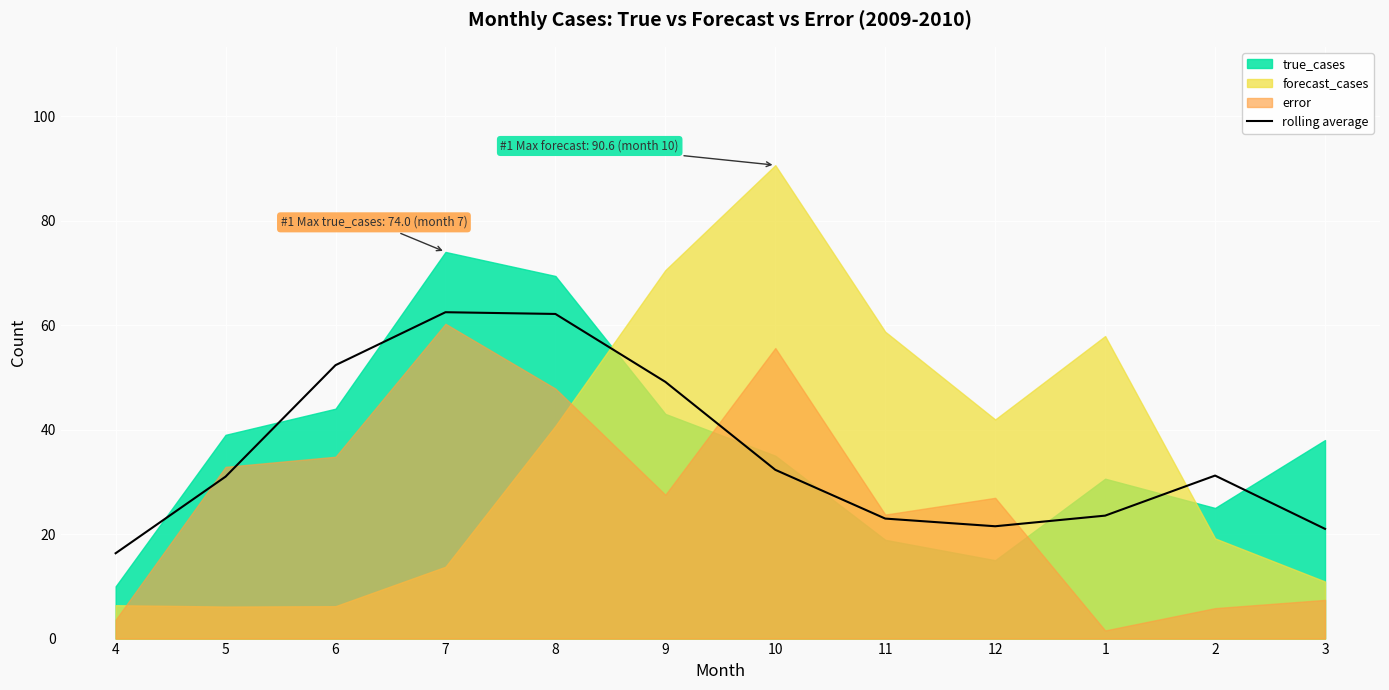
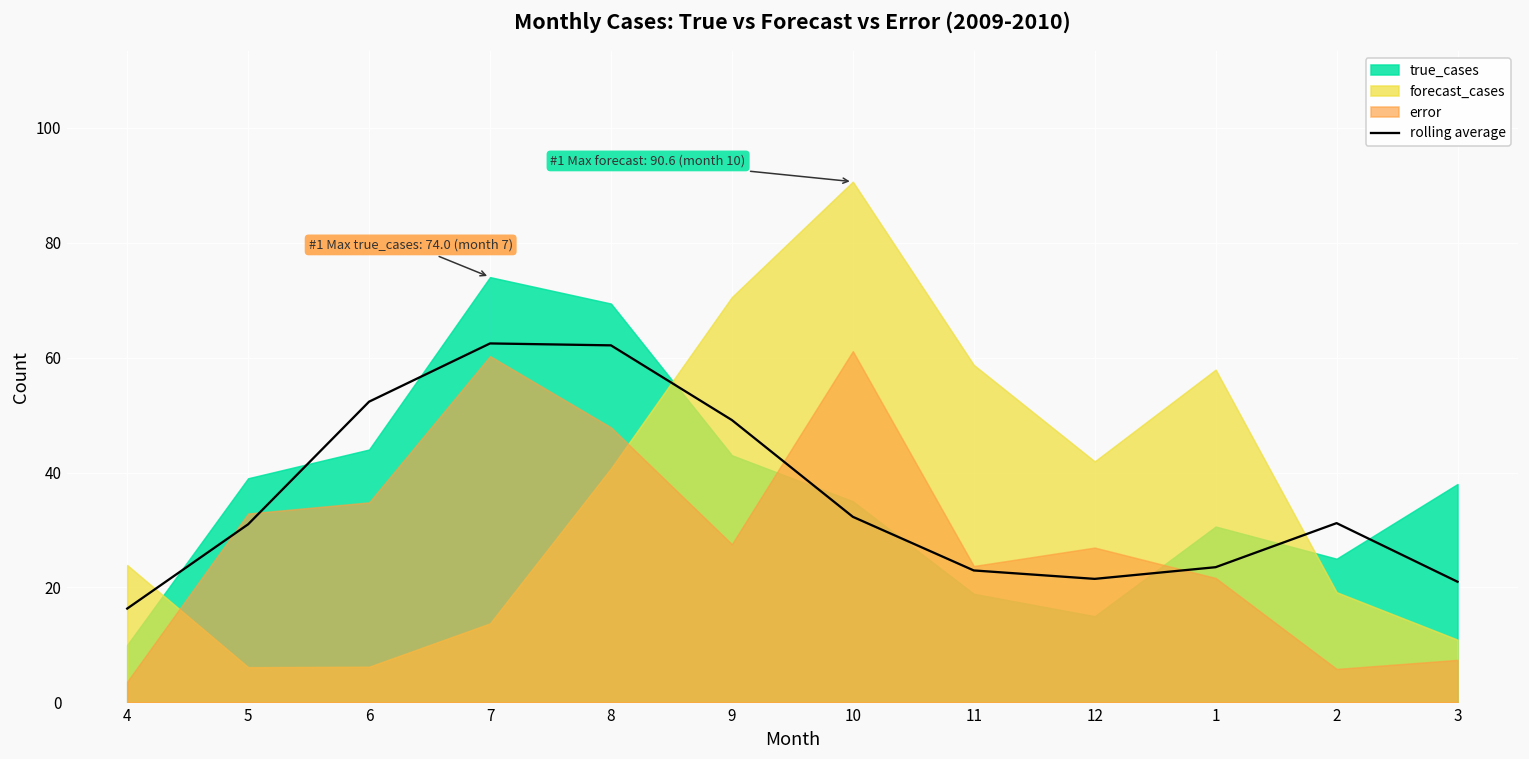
  {
    "rolling average": {
      "4": 16,
      "5": 31,
      "6": 52,
      "7": 62,
      "8": 62,
      "9": 49,
      "10": 32,
      "11": 23,
      "12": 22,
      "1": 24,
      "2": 31,
      "3": 21
    },
    "true_cases": {
      "4": 10,
      "5": 39,
      "6": 44,
      "8": 69,
      "9": 43,
      "10": 35,
      "11": 19,
      "12": 15,
      "1": 31,
      "2": 25,
      "3": 38
    },
    "forecast_cases": {
-     "4": 6,
+     "4": 24,
      "5": 6,
      "6": 6,
      "7": 14,
      "8": 41,
      "9": 71,
      "11": 59,
      "12": 42,
      "1": 58,
      "2": 19,
      "3": 11
    },
    "error": {
      "4": 4,
      "5": 33,
      "6": 35,
      "7": 60,
      "8": 48,
      "9": 28,
-     "10": 56,
+     "10": 61,
      "11": 24,
      "12": 27,
-     "1": 2,
+     "1": 22,
      "2": 6,
      "3": 7
    }
  }
